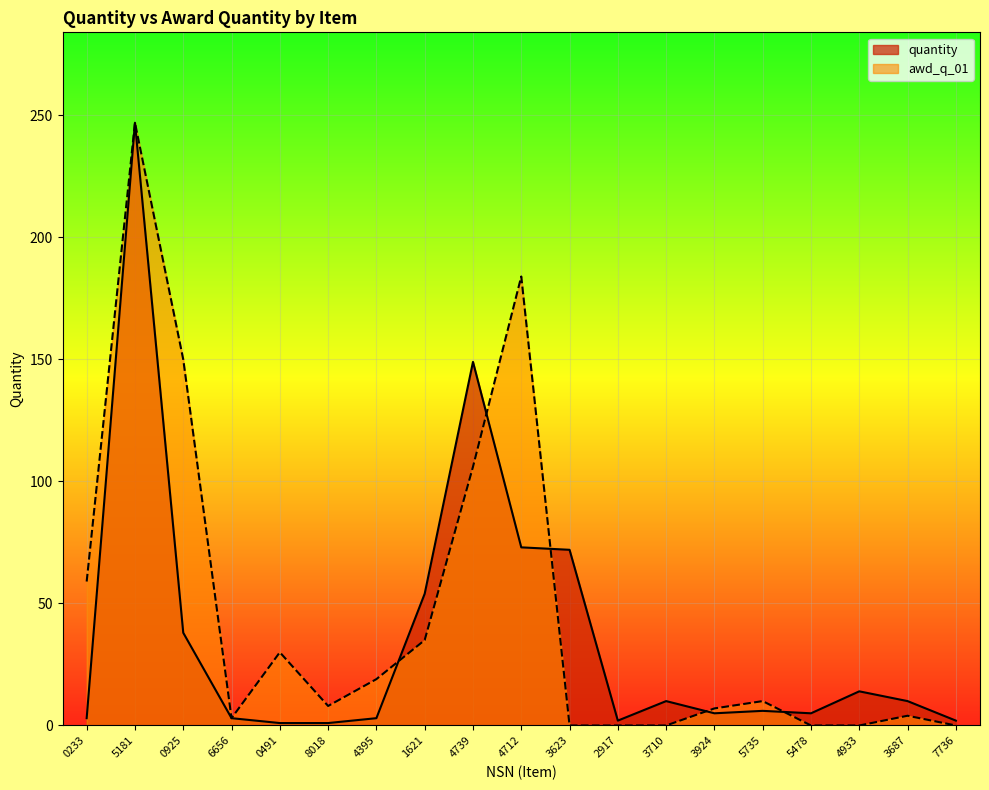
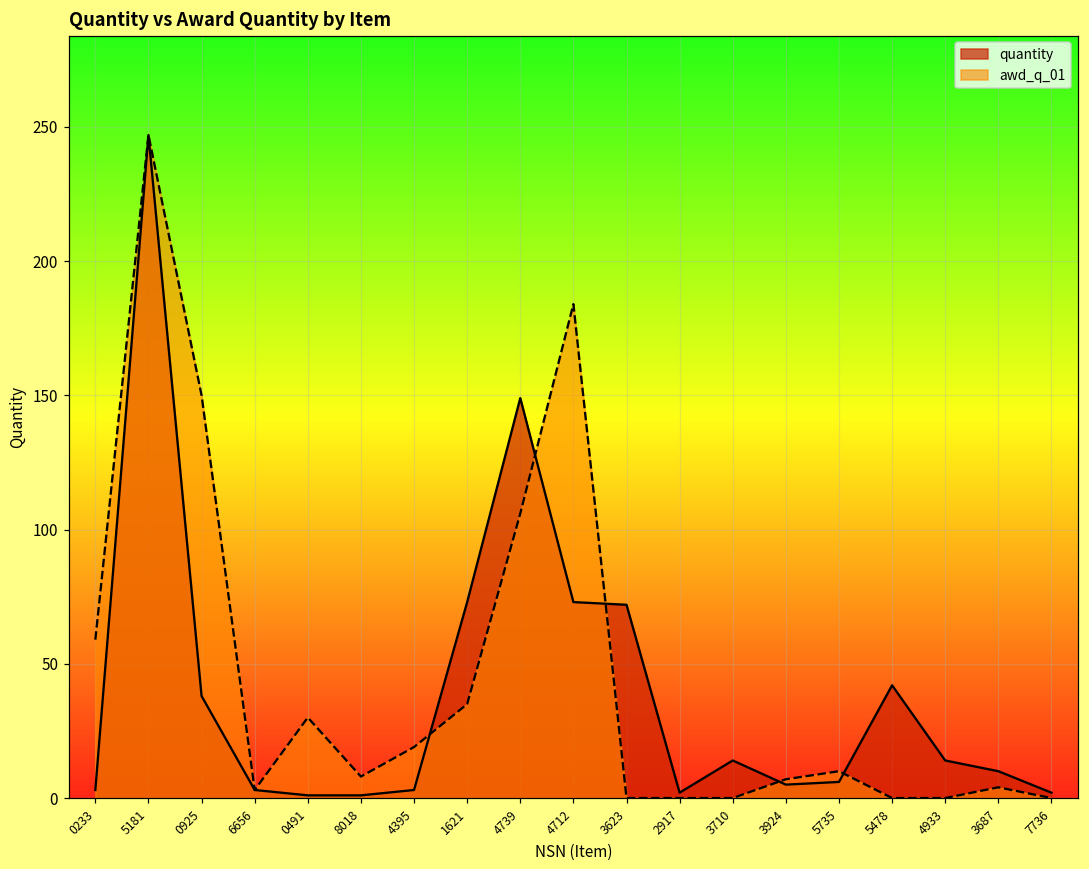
  {
    "quantity": {
      "0233": 3,
      "0925": 38,
      "0491": 1,
      "8018": 1,
      "4395": 3,
-     "1621": 54,
+     "1621": 73,
      "4739": 149,
      "4712": 73,
      "3623": 72,
      "2917": 2,
-     "3710": 10,
+     "3710": 14,
      "3924": 5,
      "5735": 6,
-     "5478": 5,
+     "5478": 42,
      "4933": 14,
      "3687": 10,
      "7736": 2
    },
    "awd_q_01": {
      "0233": 59,
      "0925": 150,
      "0491": 30,
      "8018": 8,
      "4395": 19,
      "1621": 35,
      "4739": 106,
      "4712": 184,
      "3623": 0,
      "2917": 0,
      "3710": 0,
      "3924": 7,
      "5735": 10,
      "5478": 0,
      "4933": 0,
      "3687": 4,
      "7736": 0
    }
  }
